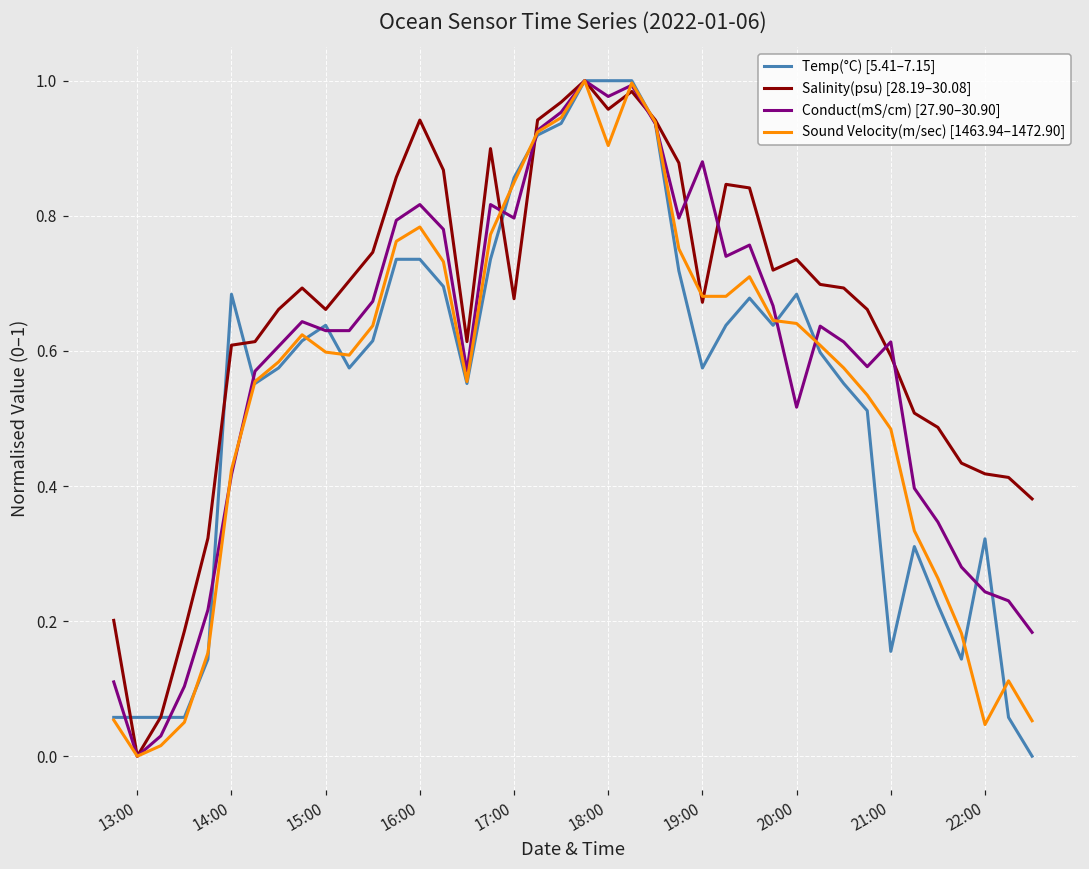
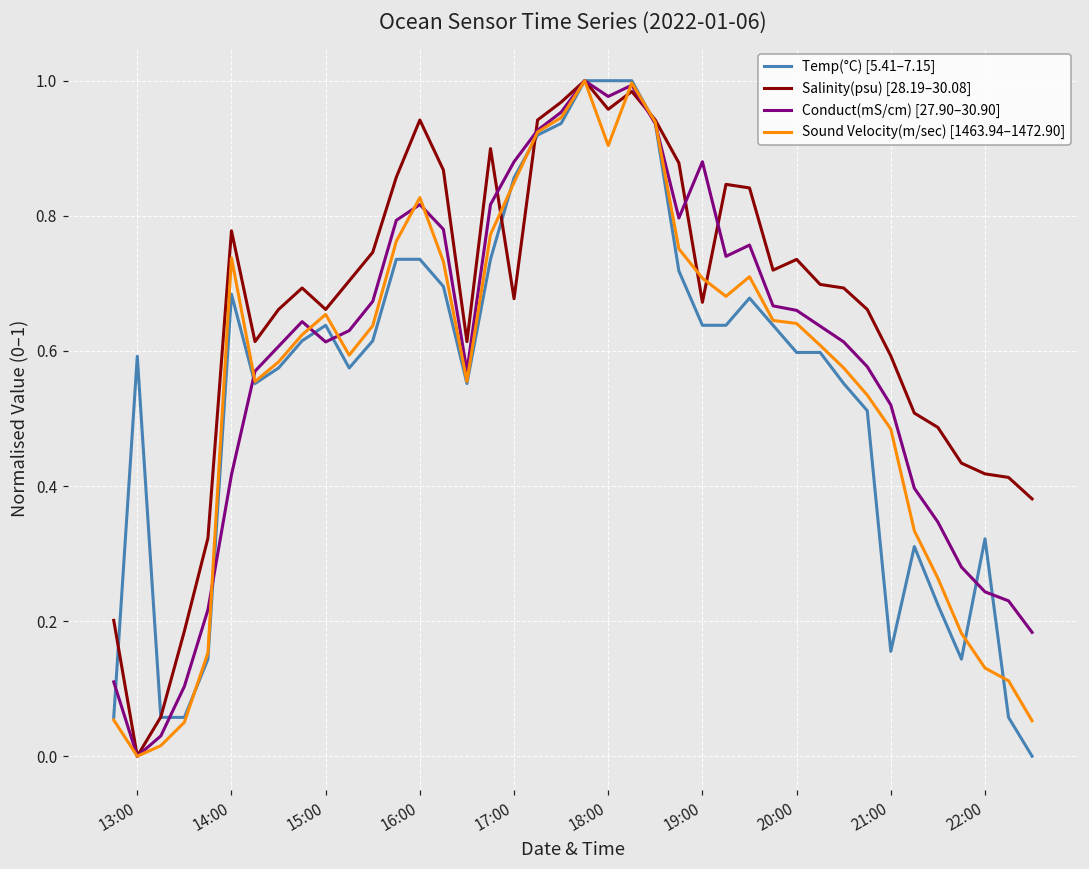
  {
    "Temp(°C) [5.41–7.15]": {
-     "13:00": 0.06,
+     "13:00": 0.59,
      "14:00": 0.68,
      "15:00": 0.64,
      "16:00": 0.74,
      "17:00": 0.86,
      "18:00": 1.00,
-     "19:00": 0.57,
-     "20:00": 0.68,
+     "19:00": 0.64,
+     "20:00": 0.60,
      "21:00": 0.16,
      "22:00": 0.32
    },
    "Salinity(psu) [28.19–30.08]": {
-     "14:00": 0.61,
+     "14:00": 0.78,
      "15:00": 0.66,
      "16:00": 0.94,
      "17:00": 0.68,
      "18:00": 0.96,
      "19:00": 0.67,
      "20:00": 0.74,
      "21:00": 0.59,
      "22:00": 0.42
    },
    "Conduct(mS/cm) [27.90–30.90]": {
      "14:00": 0.42,
-     "15:00": 0.63,
+     "15:00": 0.61,
      "16:00": 0.82,
-     "17:00": 0.80,
+     "17:00": 0.88,
      "18:00": 0.98,
      "19:00": 0.88,
-     "20:00": 0.52,
-     "21:00": 0.61,
+     "20:00": 0.66,
+     "21:00": 0.52,
      "22:00": 0.24
    },
    "Sound Velocity(m/sec) [1463.94–1472.90]": {
-     "14:00": 0.42,
-     "15:00": 0.60,
-     "16:00": 0.78,
+     "14:00": 0.74,
+     "15:00": 0.65,
+     "16:00": 0.83,
      "17:00": 0.85,
      "18:00": 0.90,
-     "19:00": 0.68,
+     "19:00": 0.71,
      "20:00": 0.64,
      "21:00": 0.48,
-     "22:00": 0.05
+     "22:00": 0.13
    }
  }
